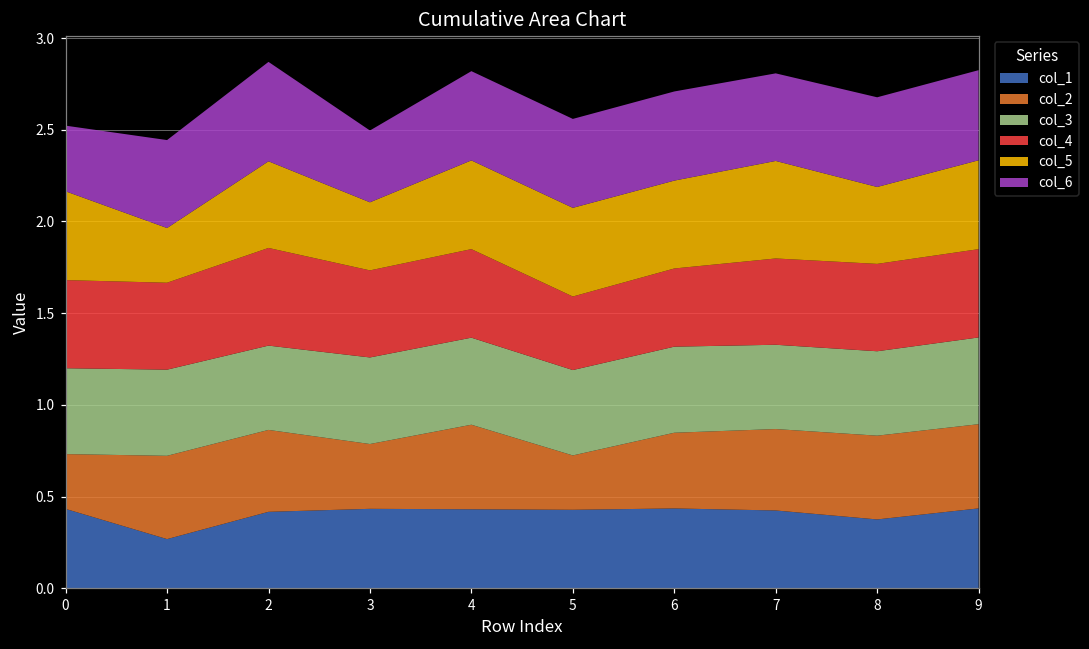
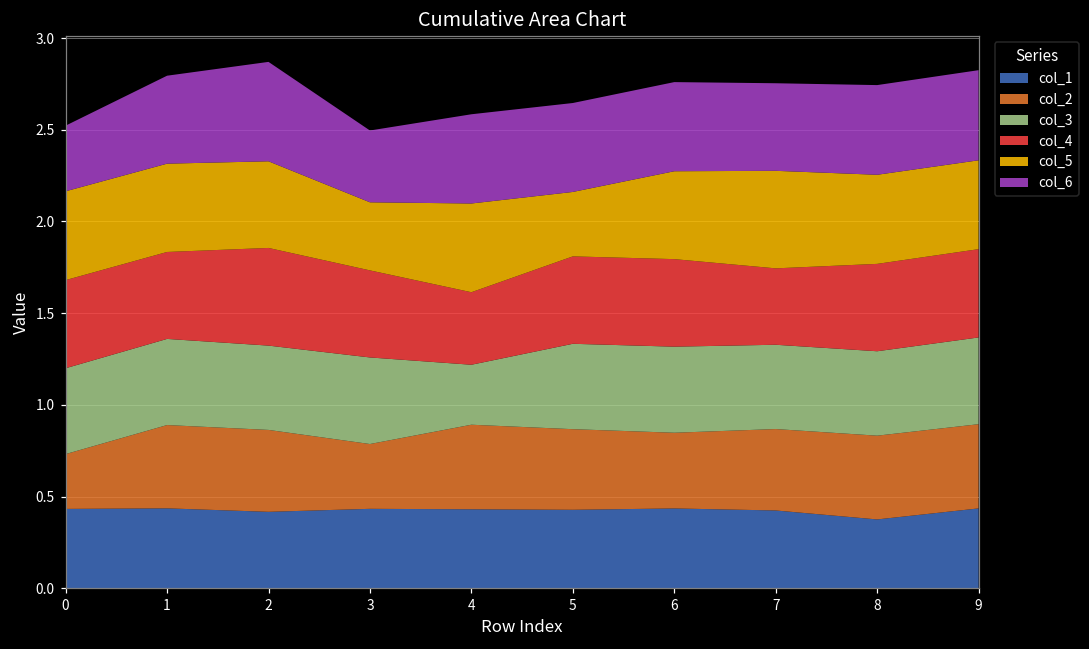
  {
    "col_1": {
      "0": 0.43,
-     "1": 0.27,
+     "1": 0.44,
      "2": 0.42,
      "3": 0.43,
      "4": 0.43,
      "5": 0.43,
      "6": 0.43,
      "7": 0.42,
      "8": 0.38,
      "9": 0.44
    },
    "col_2": {
      "0": 0.30,
      "1": 0.45,
      "2": 0.45,
      "3": 0.35,
      "4": 0.46,
-     "5": 0.30,
+     "5": 0.44,
      "6": 0.41,
      "7": 0.44,
      "8": 0.46,
      "9": 0.46
    },
    "col_3": {
      "0": 0.47,
      "1": 0.47,
      "2": 0.46,
      "3": 0.47,
-     "4": 0.47,
+     "4": 0.33,
      "5": 0.47,
      "6": 0.47,
      "7": 0.46,
      "8": 0.46,
      "9": 0.47
    },
    "col_4": {
      "0": 0.48,
      "1": 0.47,
      "2": 0.53,
      "3": 0.47,
-     "4": 0.48,
-     "5": 0.40,
-     "6": 0.43,
-     "7": 0.47,
+     "4": 0.40,
+     "5": 0.48,
+     "6": 0.48,
+     "7": 0.42,
      "8": 0.48,
      "9": 0.48
    },
    "col_5": {
      "0": 0.48,
-     "1": 0.30,
+     "1": 0.48,
      "2": 0.47,
      "3": 0.37,
      "4": 0.48,
-     "5": 0.48,
+     "5": 0.35,
      "6": 0.48,
      "7": 0.53,
-     "8": 0.42,
+     "8": 0.49,
      "9": 0.48
    },
    "col_6": {
      "0": 0.36,
      "1": 0.48,
      "2": 0.54,
      "3": 0.39,
      "4": 0.49,
      "5": 0.48,
      "6": 0.49,
      "7": 0.48,
      "8": 0.49,
      "9": 0.49
    }
  }
